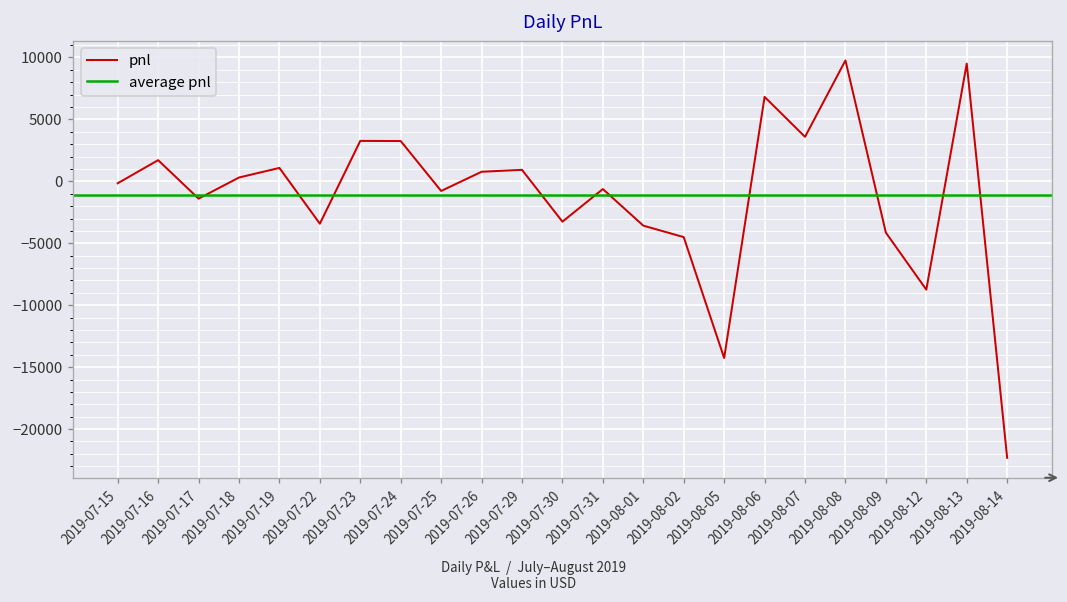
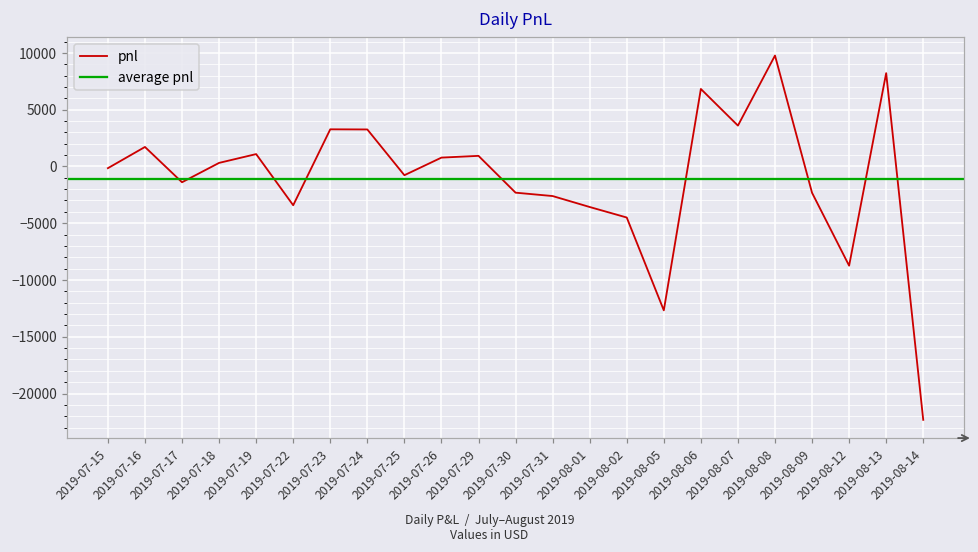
  {
    "2019-07-15": -200,
    "2019-07-16": 1700,
    "2019-07-17": -1400,
    "2019-07-18": 300,
    "2019-07-19": 1100,
    "2019-07-22": -3400,
    "2019-07-23": 3300,
    "2019-07-24": 3300,
    "2019-07-25": -800,
    "2019-07-26": 800,
    "2019-07-29": 900,
-   "2019-07-30": -3300,
-   "2019-07-31": -600,
+   "2019-07-30": -2300,
+   "2019-07-31": -2600,
    "2019-08-01": -3600,
    "2019-08-02": -4500,
-   "2019-08-05": -14300,
+   "2019-08-05": -12700,
    "2019-08-06": 6800,
    "2019-08-07": 3600,
    "2019-08-08": 9800,
-   "2019-08-09": -4100,
+   "2019-08-09": -2300,
    "2019-08-12": -8700,
-   "2019-08-13": 9500,
+   "2019-08-13": 8200,
    "2019-08-14": -22300
  }
